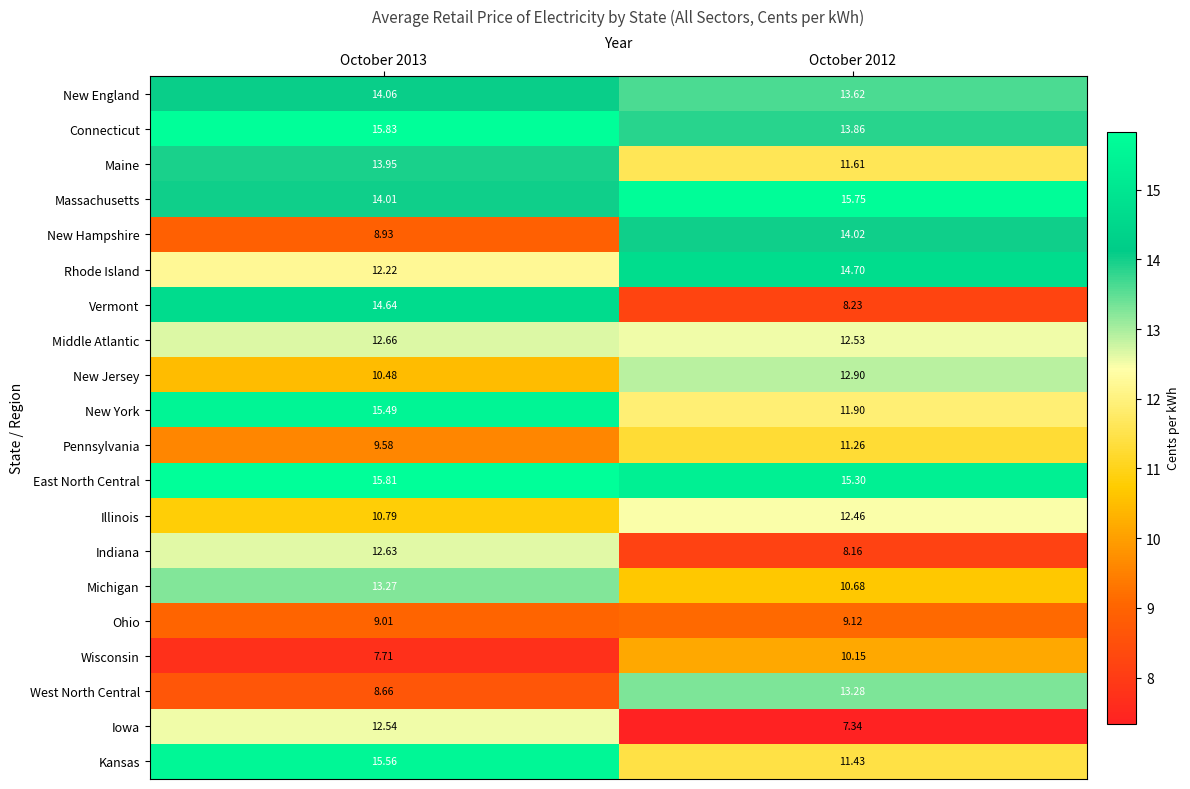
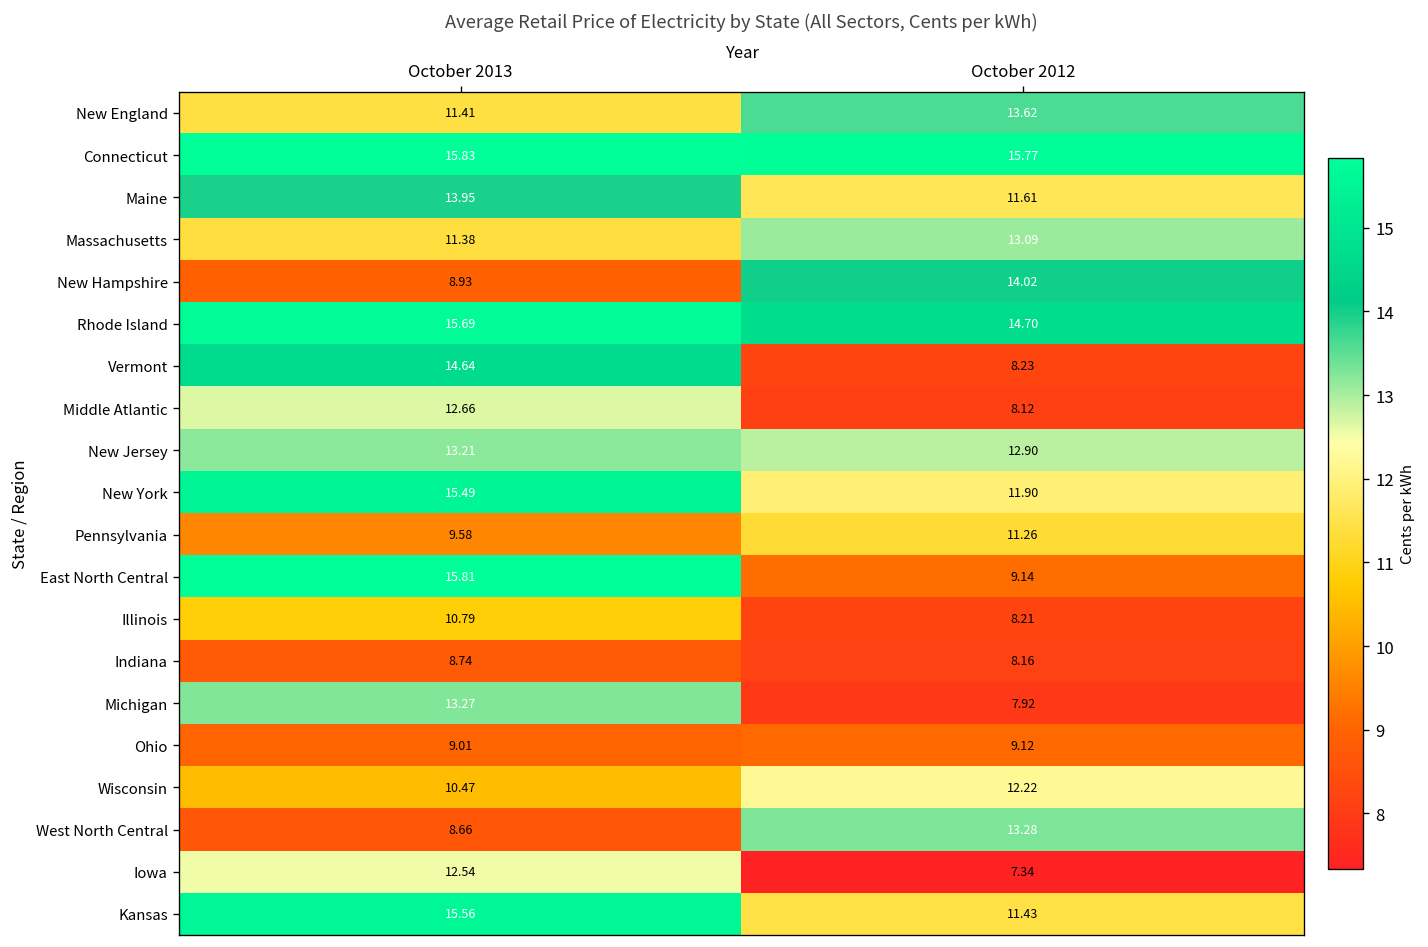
  {
    "New England": {
-     "October 2013": 14.06,
+     "October 2013": 11.41,
      "October 2012": 13.62
    },
    "Connecticut": {
      "October 2013": 15.83,
-     "October 2012": 13.86
+     "October 2012": 15.77
    },
    "Maine": {
      "October 2013": 13.95,
      "October 2012": 11.61
    },
    "Massachusetts": {
-     "October 2013": 14.01,
-     "October 2012": 15.75
+     "October 2013": 11.38,
+     "October 2012": 13.09
    },
    "New Hampshire": {
      "October 2013": 8.93,
      "October 2012": 14.02
    },
    "Rhode Island": {
-     "October 2013": 12.22,
+     "October 2013": 15.69,
      "October 2012": 14.70
    },
    "Vermont": {
      "October 2013": 14.64,
      "October 2012": 8.23
    },
    "Middle Atlantic": {
      "October 2013": 12.66,
-     "October 2012": 12.53
+     "October 2012": 8.12
    },
    "New Jersey": {
-     "October 2013": 10.48,
+     "October 2013": 13.21,
      "October 2012": 12.90
    },
    "New York": {
      "October 2013": 15.49,
      "October 2012": 11.90
    },
    "Pennsylvania": {
      "October 2013": 9.58,
      "October 2012": 11.26
    },
    "East North Central": {
      "October 2013": 15.81,
-     "October 2012": 15.30
+     "October 2012": 9.14
    },
    "Illinois": {
      "October 2013": 10.79,
-     "October 2012": 12.46
+     "October 2012": 8.21
    },
    "Indiana": {
-     "October 2013": 12.63,
+     "October 2013": 8.74,
      "October 2012": 8.16
    },
    "Michigan": {
      "October 2013": 13.27,
-     "October 2012": 10.68
+     "October 2012": 7.92
    },
    "Ohio": {
      "October 2013": 9.01,
      "October 2012": 9.12
    },
    "Wisconsin": {
-     "October 2013": 7.71,
-     "October 2012": 10.15
+     "October 2013": 10.47,
+     "October 2012": 12.22
    },
    "West North Central": {
      "October 2013": 8.66,
      "October 2012": 13.28
    },
    "Iowa": {
      "October 2013": 12.54,
      "October 2012": 7.34
    },
    "Kansas": {
      "October 2013": 15.56,
      "October 2012": 11.43
    }
  }
